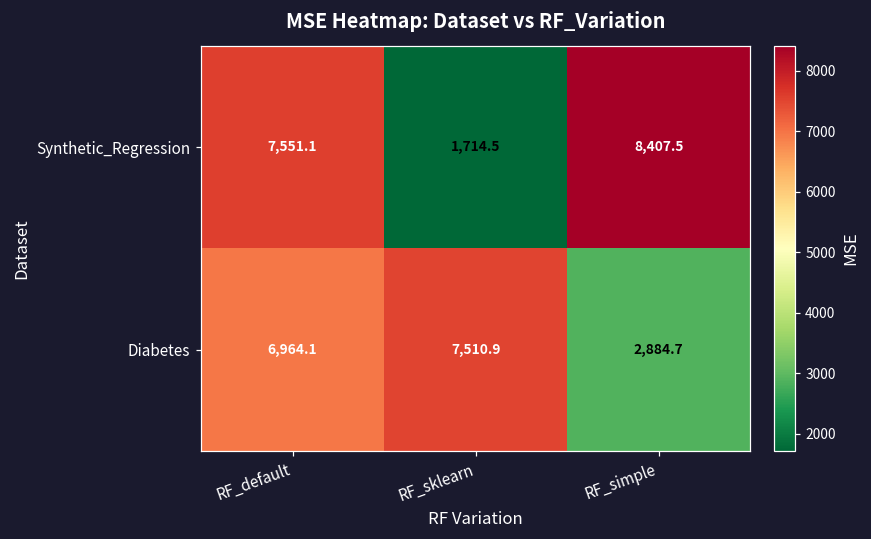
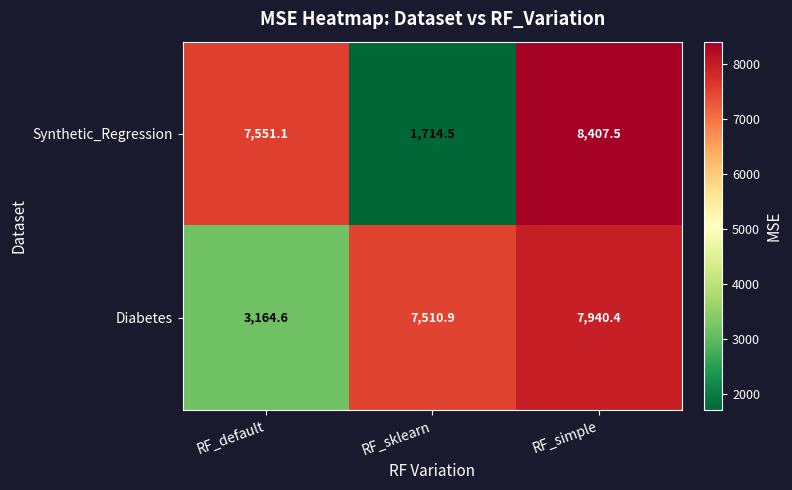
  {
    "Synthetic_Regression": {
      "RF_default": "7,551.1",
      "RF_sklearn": "1,714.5",
      "RF_simple": "8,407.5"
    },
    "Diabetes": {
-     "RF_default": "6,964.1",
+     "RF_default": "3,164.6",
      "RF_sklearn": "7,510.9",
-     "RF_simple": "2,884.7"
+     "RF_simple": "7,940.4"
    }
  }
